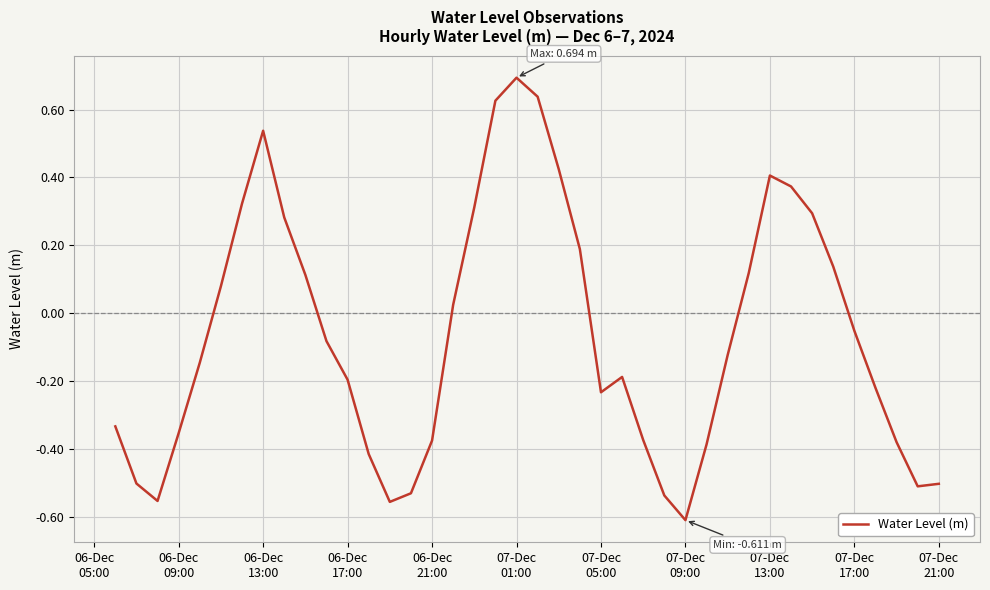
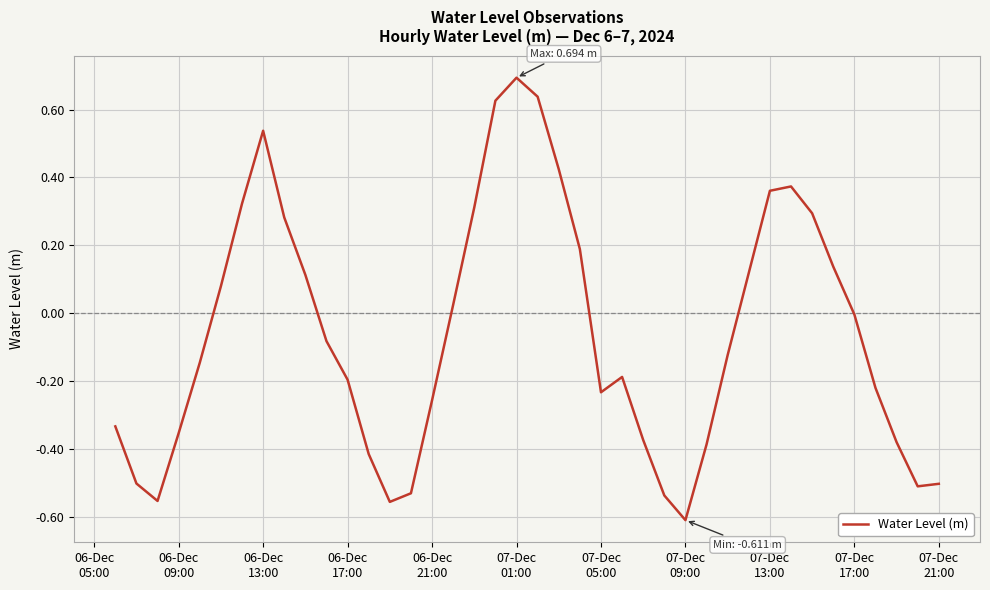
  {
    "06-Dec 09:00": -0.35,
    "06-Dec 13:00": 0.54,
    "06-Dec 17:00": -0.20,
-   "06-Dec 21:00": -0.38,
+   "06-Dec 21:00": -0.26,
    "07-Dec 05:00": -0.23,
-   "07-Dec 13:00": 0.41,
-   "07-Dec 17:00": -0.05,
+   "07-Dec 13:00": 0.36,
+   "07-Dec 17:00": 0.00,
    "07-Dec 21:00": -0.50
  }
